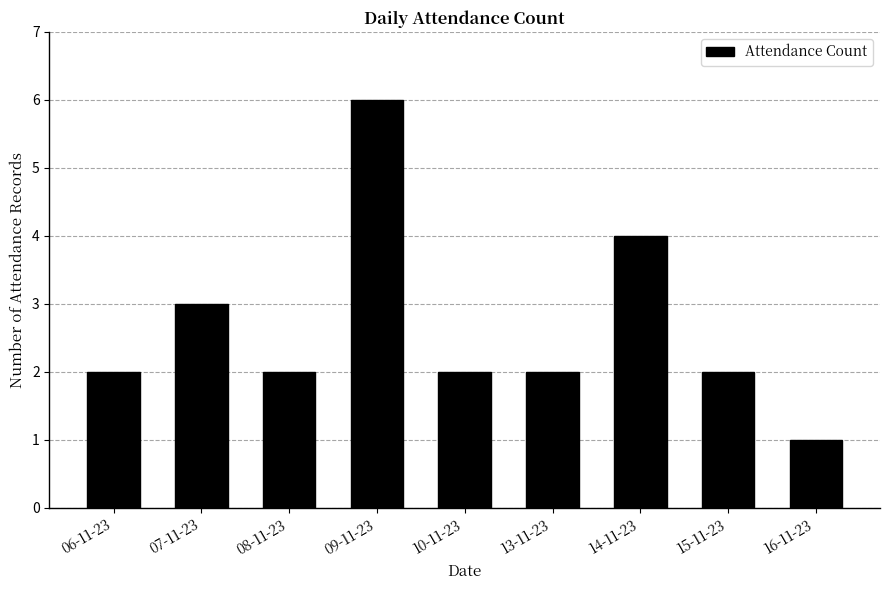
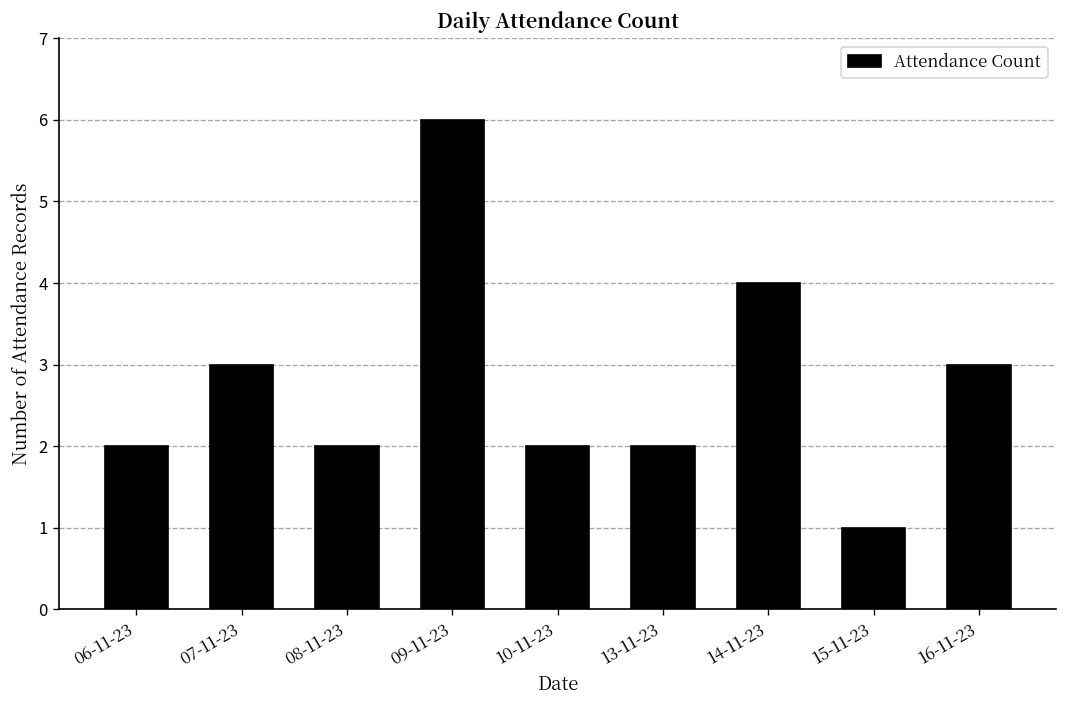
  {
    "06-11-23": 2,
    "07-11-23": 3,
    "08-11-23": 2,
    "09-11-23": 6,
    "10-11-23": 2,
    "13-11-23": 2,
    "14-11-23": 4,
-   "15-11-23": 2,
-   "16-11-23": 1
+   "15-11-23": 1,
+   "16-11-23": 3
  }
